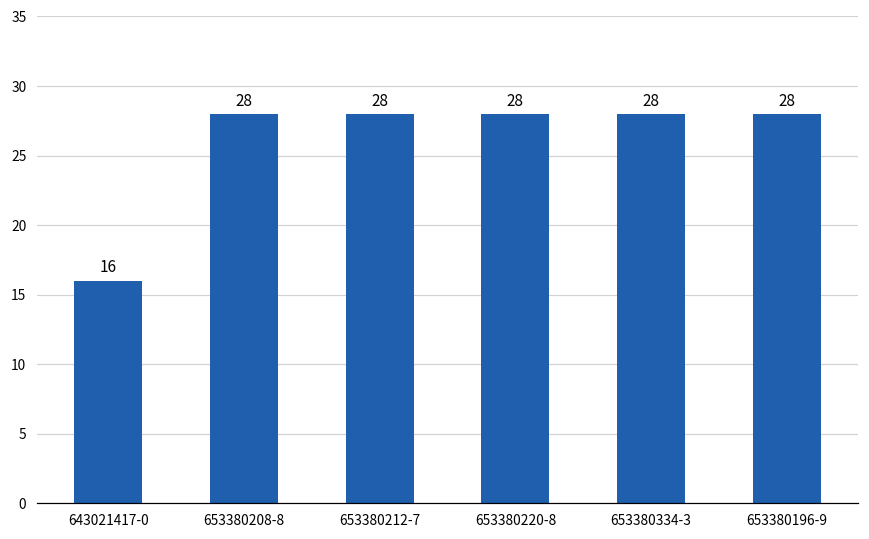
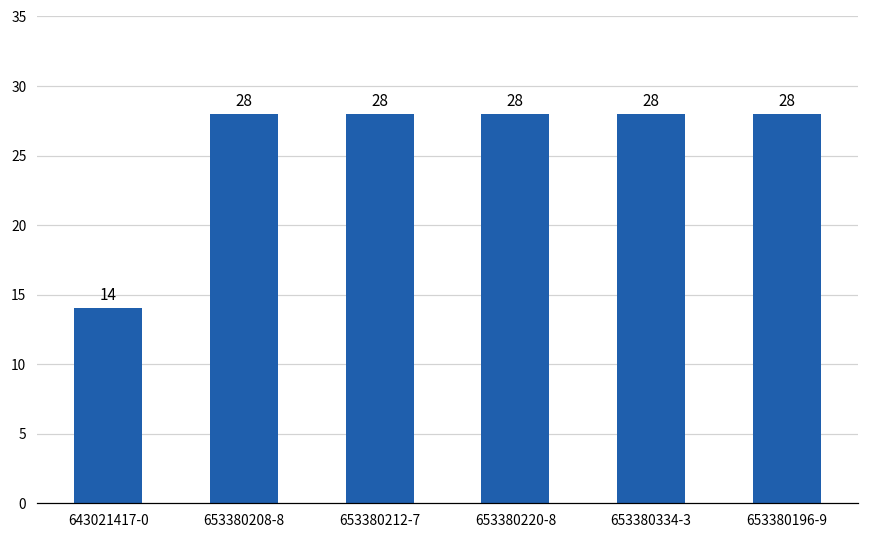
  {
-   "643021417-0": 16,
+   "643021417-0": 14,
    "653380208-8": 28,
    "653380212-7": 28,
    "653380220-8": 28,
    "653380334-3": 28,
    "653380196-9": 28
  }
